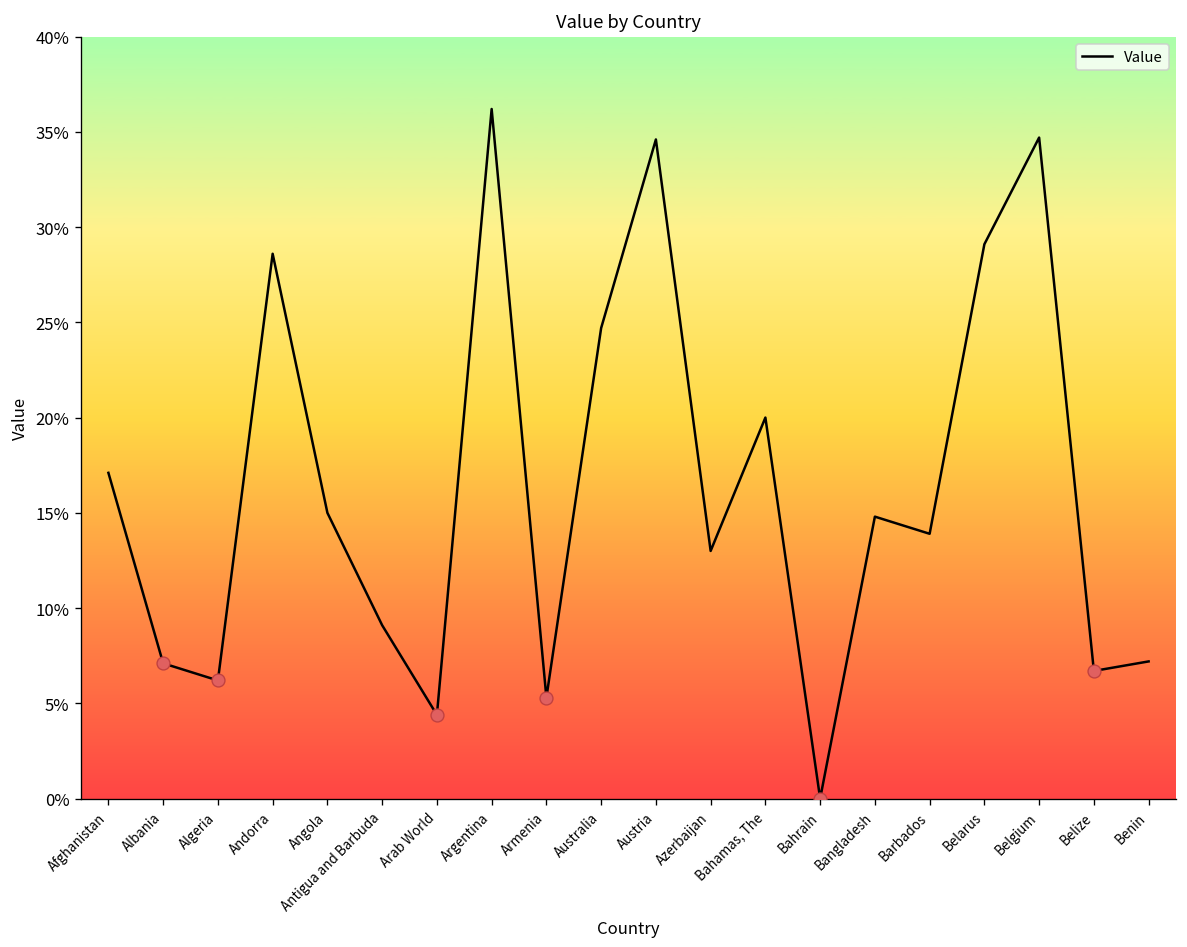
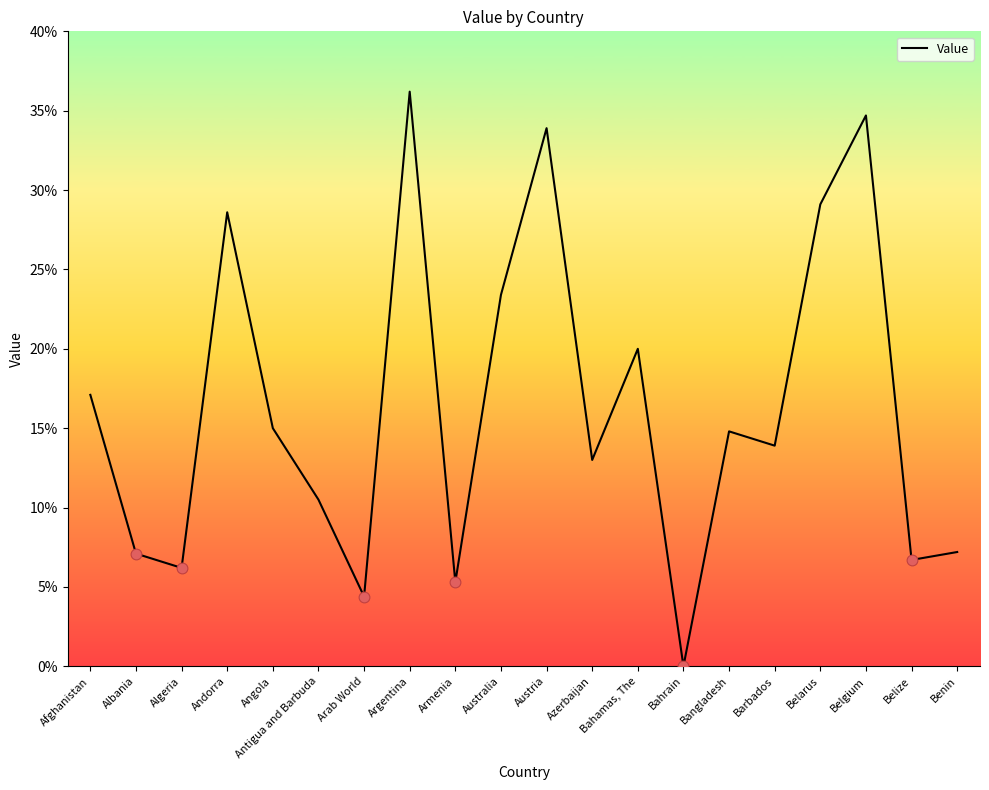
  {
    "Value": {
      "Afghanistan": "17.1%",
      "Andorra": "28.6%",
      "Angola": "15.0%",
-     "Antigua and Barbuda": "9.1%",
+     "Antigua and Barbuda": "10.5%",
      "Argentina": "36.2%",
-     "Australia": "24.7%",
-     "Austria": "34.6%",
+     "Australia": "23.4%",
+     "Austria": "33.9%",
      "Azerbaijan": "13.0%",
      "Bahamas, The": "20.0%",
      "Bangladesh": "14.8%",
      "Barbados": "13.9%",
      "Belarus": "29.1%",
      "Belgium": "34.7%",
      "Benin": "7.2%"
    }
  }
